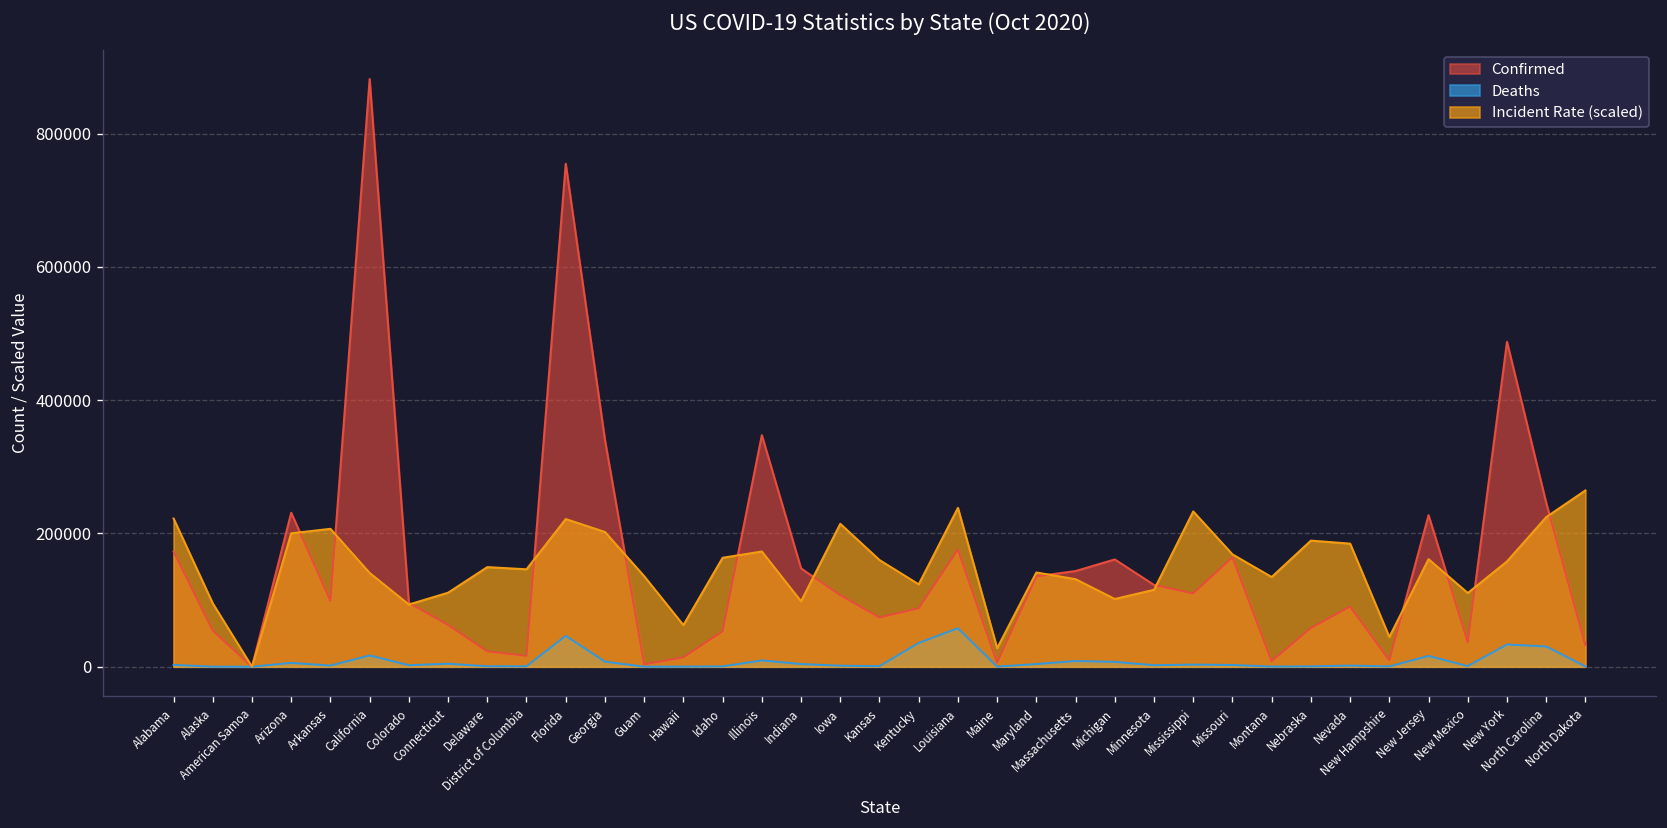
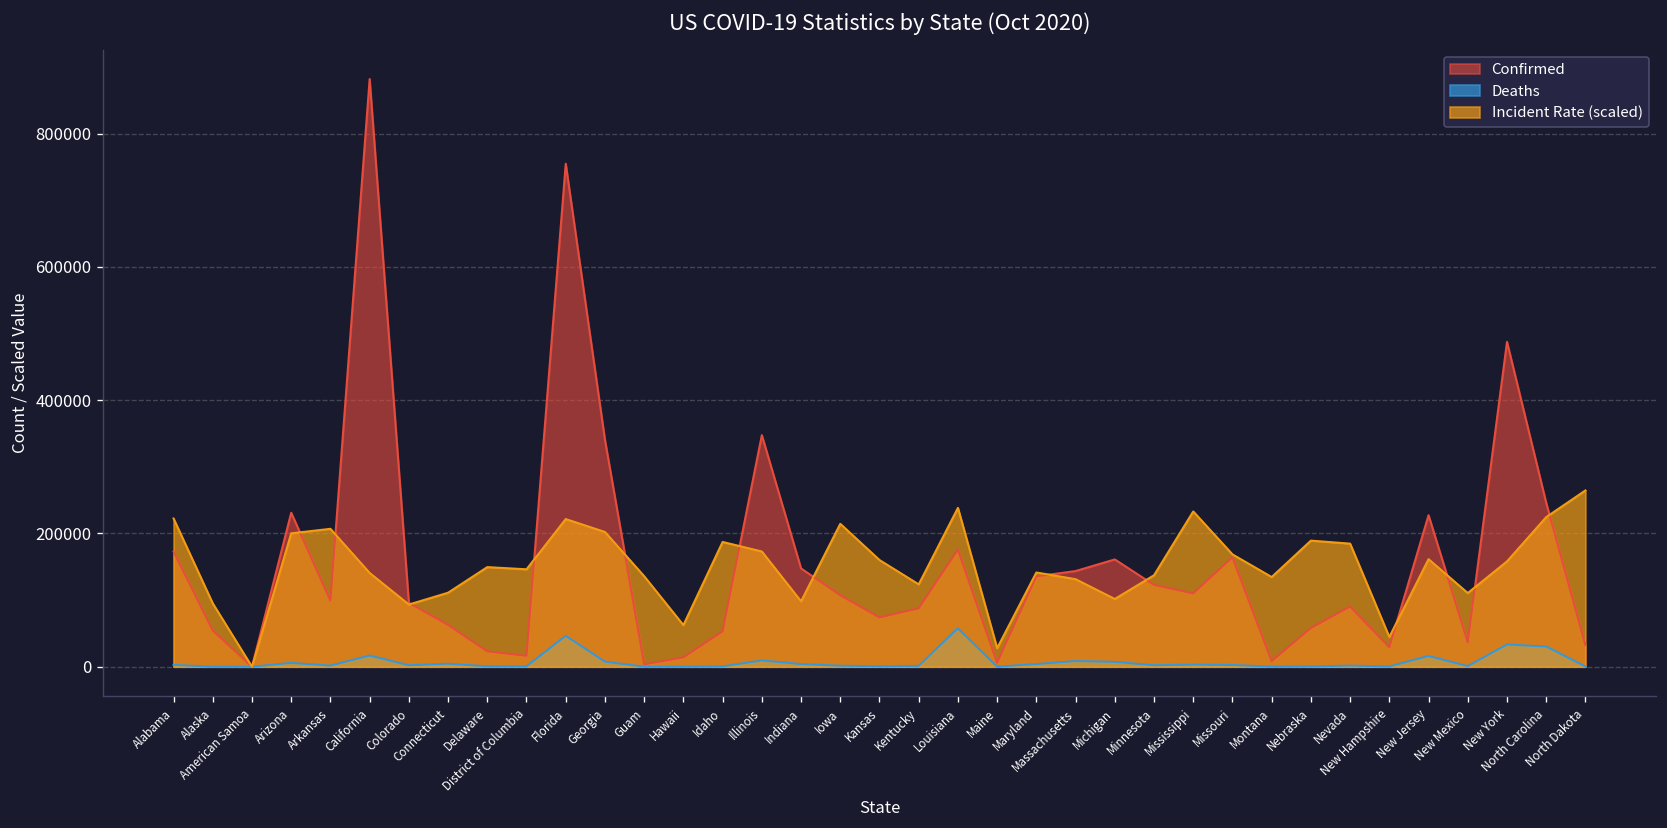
  {
    "Confirmed": {
      "Alabama": 170000,
      "Alaska": 50000,
      "Arizona": 230000,
      "Arkansas": 100000,
      "California": 880000,
      "Connecticut": 60000,
      "Delaware": 20000,
      "District of Columbia": 20000,
      "Florida": 760000,
      "Georgia": 340000,
      "Hawaii": 10000,
      "Idaho": 50000,
      "Illinois": 350000,
      "Indiana": 150000,
      "Iowa": 110000,
      "Kansas": 70000,
      "Kentucky": 90000,
      "Louisiana": 180000,
      "Maine": 10000,
      "Maryland": 140000,
      "Massachusetts": 140000,
      "Michigan": 160000,
      "Minnesota": 120000,
      "Mississippi": 110000,
      "Montana": 10000,
      "Nebraska": 60000,
      "Nevada": 90000,
-     "New Hampshire": 10000,
+     "New Hampshire": 30000,
      "New Jersey": 230000,
      "New Mexico": 40000,
      "New York": 490000,
      "North Carolina": 250000,
      "North Dakota": 30000
    },
    "Deaths": {
      "Alabama": 0,
      "Alaska": 0,
      "Arizona": 10000,
      "Arkansas": 0,
      "California": 20000,
      "Colorado": 0,
      "Connecticut": 0,
      "Delaware": 0,
      "District of Columbia": 0,
      "Florida": 50000,
      "Georgia": 10000,
      "Hawaii": 0,
      "Idaho": 0,
      "Illinois": 10000,
      "Indiana": 0,
      "Iowa": 0,
      "Kansas": 0,
-     "Kentucky": 40000,
+     "Kentucky": 0,
      "Louisiana": 60000,
      "Maine": 0,
      "Maryland": 0,
      "Massachusetts": 10000,
      "Michigan": 10000,
      "Minnesota": 0,
      "Mississippi": 0,
      "Missouri": 0,
      "Montana": 0,
      "Nebraska": 0,
      "Nevada": 0,
      "New Hampshire": 0,
      "New Jersey": 20000,
      "New Mexico": 0,
      "New York": 30000,
      "North Carolina": 30000,
      "North Dakota": 0
    },
    "Incident Rate (scaled)": {
      "Alabama": 220000,
      "Alaska": 100000,
      "Arizona": 200000,
      "Arkansas": 210000,
      "California": 140000,
      "Connecticut": 110000,
      "Delaware": 150000,
      "District of Columbia": 150000,
      "Florida": 220000,
      "Georgia": 200000,
      "Guam": 140000,
      "Hawaii": 60000,
-     "Idaho": 160000,
+     "Idaho": 190000,
      "Illinois": 170000,
      "Indiana": 100000,
      "Iowa": 210000,
      "Kansas": 160000,
      "Kentucky": 120000,
      "Louisiana": 240000,
      "Maine": 30000,
      "Maryland": 140000,
      "Massachusetts": 130000,
      "Michigan": 100000,
-     "Minnesota": 120000,
+     "Minnesota": 140000,
      "Mississippi": 230000,
      "Montana": 130000,
      "Nebraska": 190000,
      "Nevada": 180000,
      "New Hampshire": 40000,
      "New Jersey": 160000,
      "New Mexico": 110000,
      "New York": 160000,
      "North Carolina": 220000,
      "North Dakota": 260000
    }
  }
